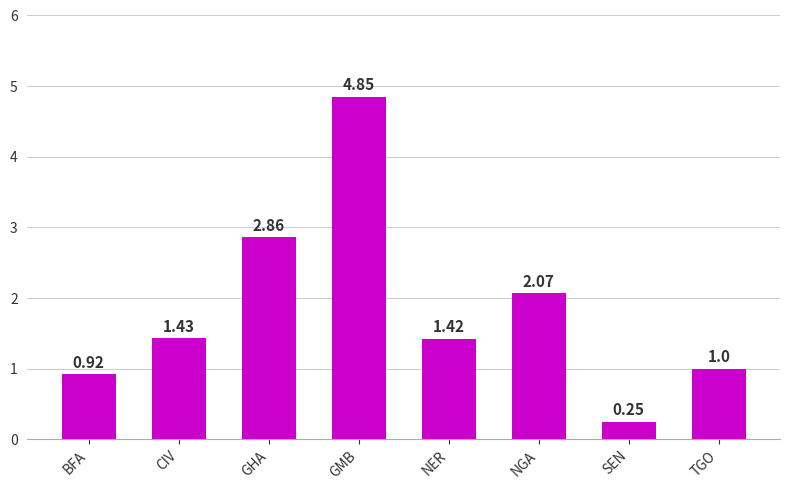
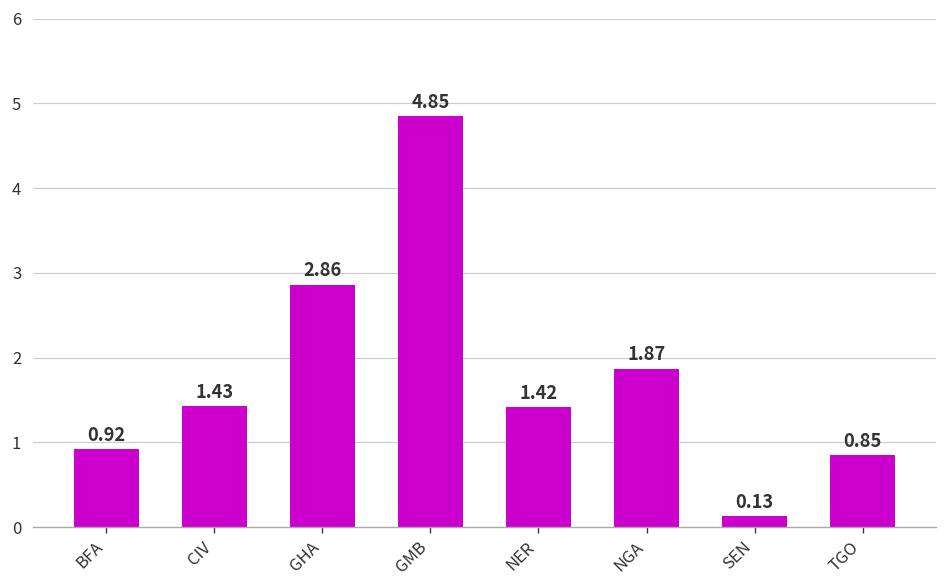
  {
    "BFA": 0.92,
    "CIV": 1.43,
    "GHA": 2.86,
    "GMB": 4.85,
    "NER": 1.42,
-   "NGA": 2.07,
-   "SEN": 0.25,
-   "TGO": 1.0
+   "NGA": 1.87,
+   "SEN": 0.13,
+   "TGO": 0.85
  }
